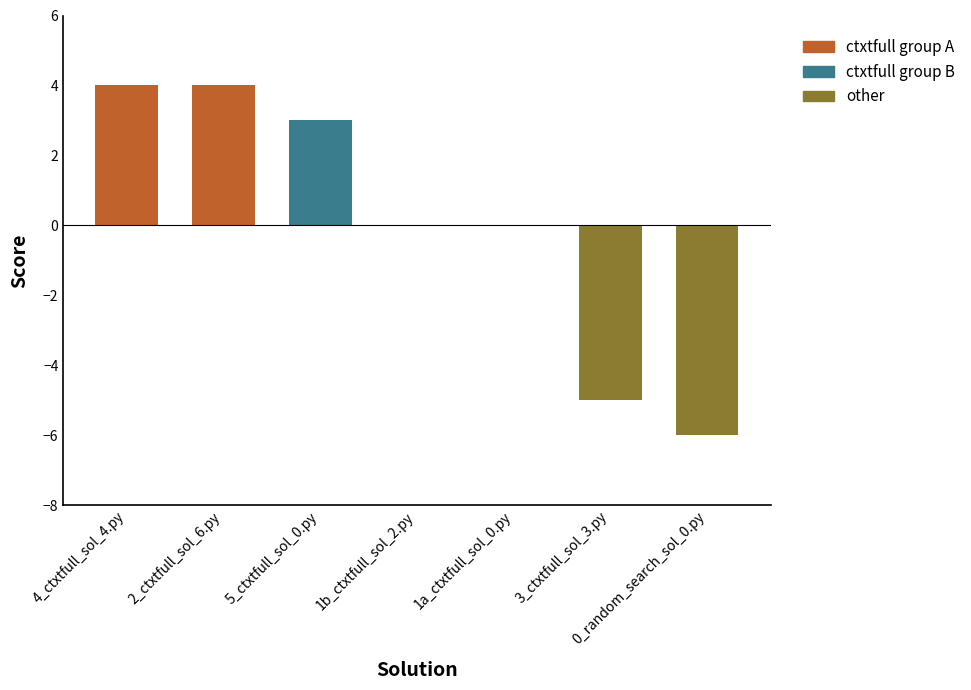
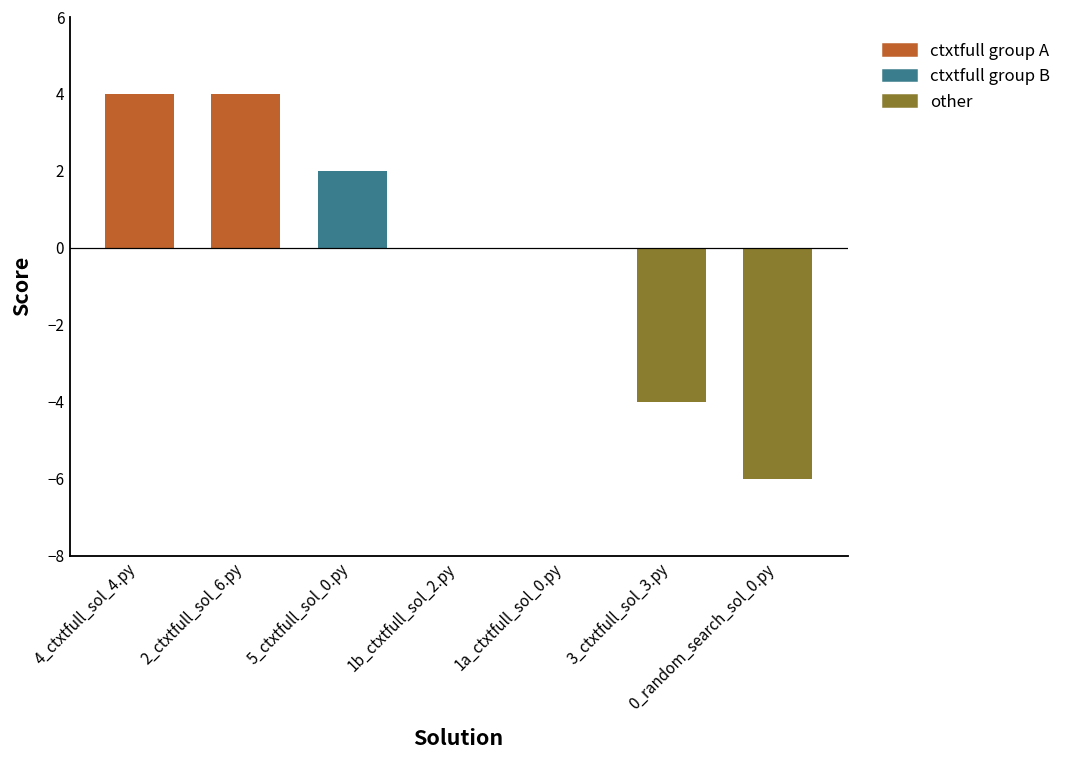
  {
    "4_ctxtfull_sol_4.py": 4,
    "2_ctxtfull_sol_6.py": 4,
-   "5_ctxtfull_sol_0.py": 3,
+   "5_ctxtfull_sol_0.py": 2,
    "1b_ctxtfull_sol_2.py": 0,
    "1a_ctxtfull_sol_0.py": 0,
-   "3_ctxtfull_sol_3.py": -5,
+   "3_ctxtfull_sol_3.py": -4,
    "0_random_search_sol_0.py": -6
  }
